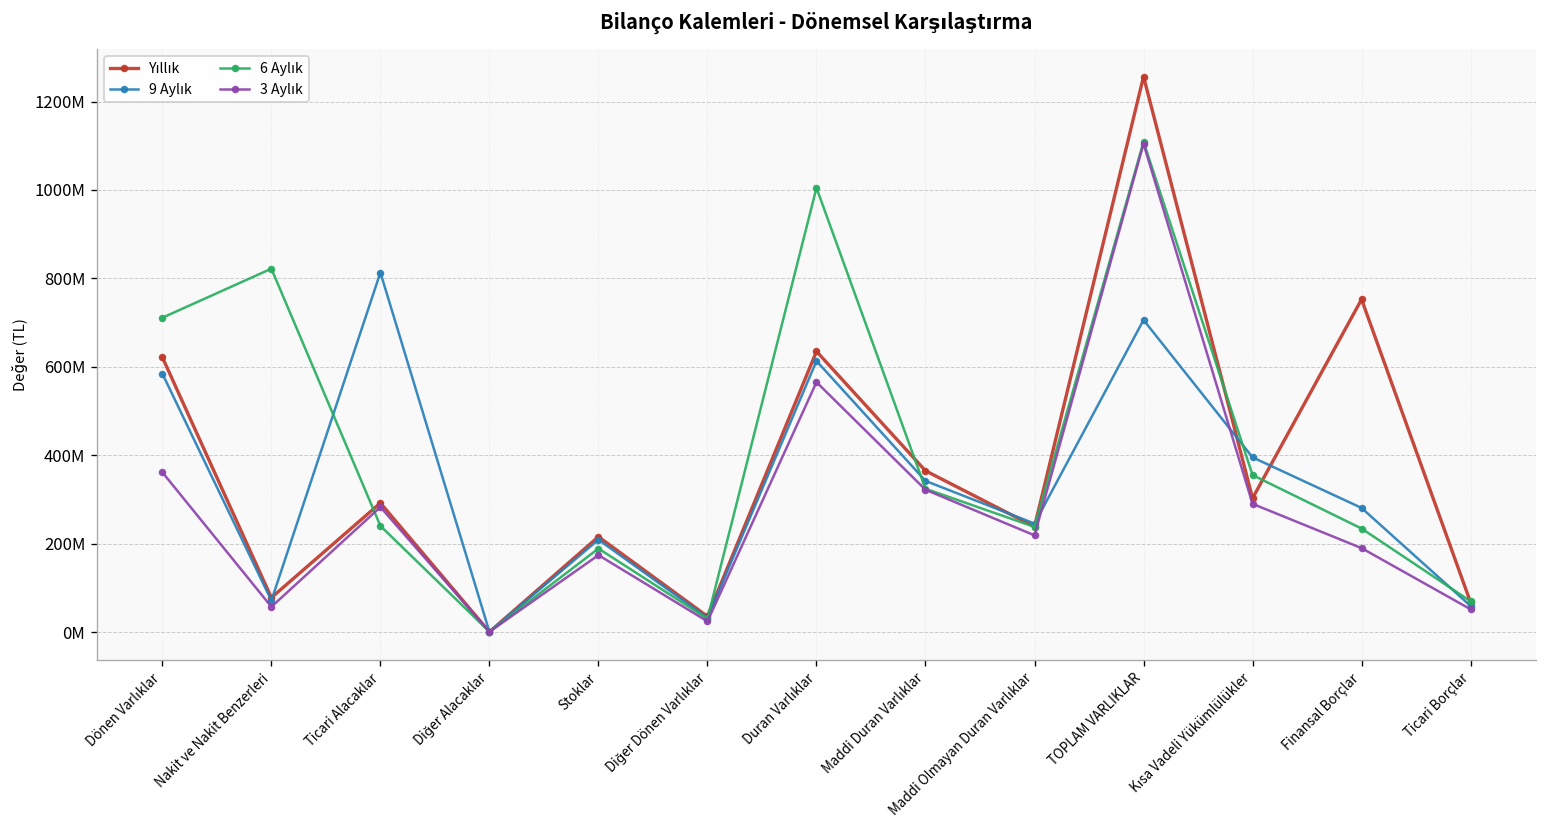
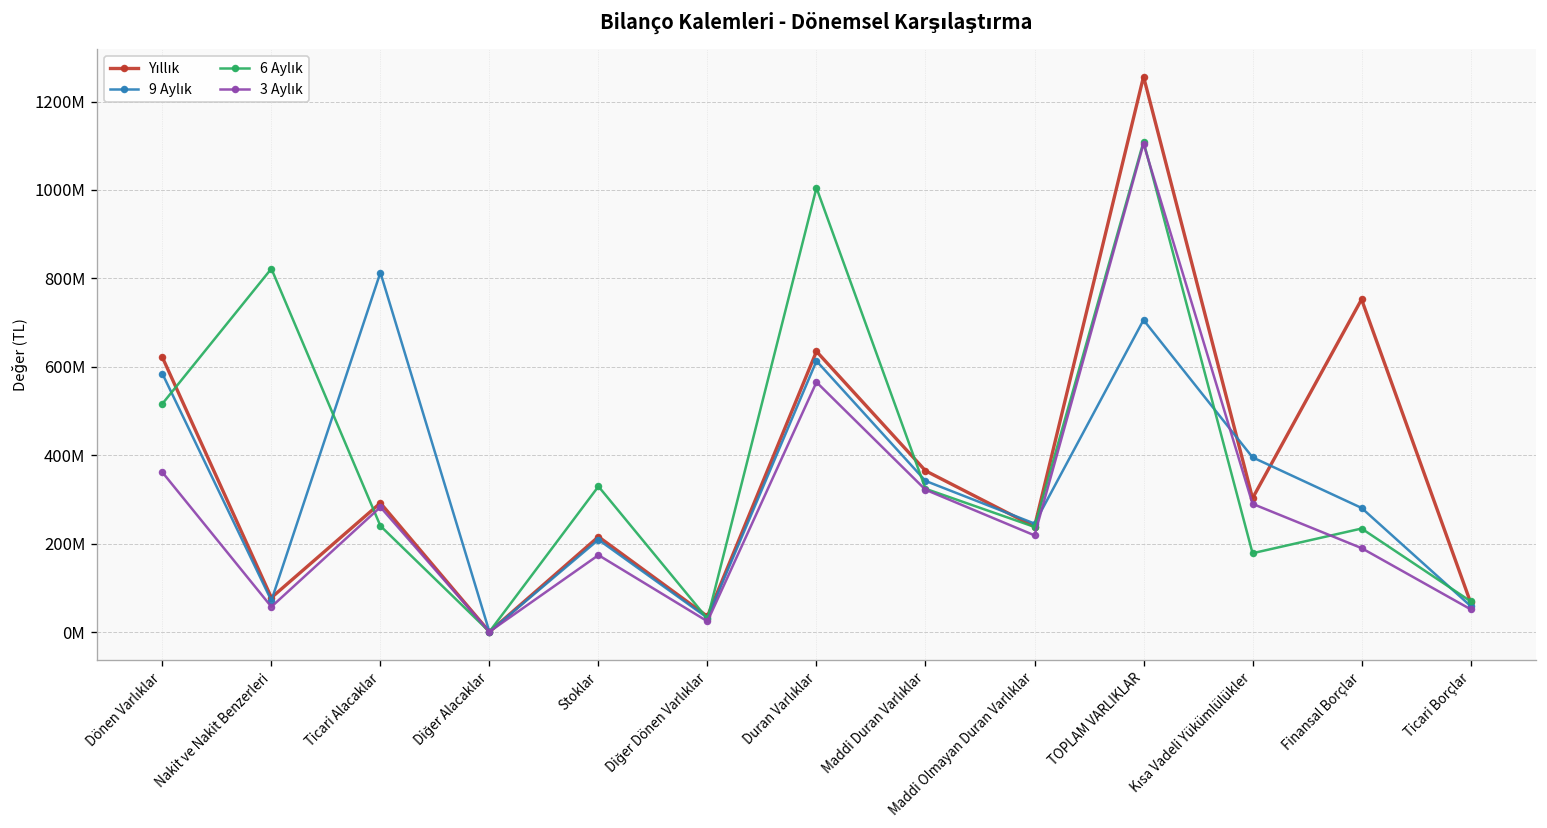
  {
    "Yıllık": {
      "Dönen Varlıklar": 620000000,
      "Ticari Alacaklar": 290000000,
      "Duran Varlıklar": 630000000,
      "Maddi Duran Varlıklar": 360000000,
      "TOPLAM VARLIKLAR": 1260000000,
      "Kısa Vadeli Yükümlülükler": 300000000,
      "Finansal Borçlar": 750000000
    },
    "9 Aylık": {
      "Dönen Varlıklar": 580000000,
      "Ticari Alacaklar": 810000000,
      "Duran Varlıklar": 610000000,
      "Maddi Duran Varlıklar": 340000000,
      "Maddi Olmayan Duran Varlıklar": 250000000,
      "TOPLAM VARLIKLAR": 710000000,
      "Kısa Vadeli Yükümlülükler": 400000000,
      "Finansal Borçlar": 280000000,
      "Ticari Borçlar": 60000000
    },
    "6 Aylık": {
-     "Dönen Varlıklar": 710000000,
+     "Dönen Varlıklar": 520000000,
      "Nakit ve Nakit Benzerleri": 820000000,
      "Ticari Alacaklar": 240000000,
-     "Stoklar": 190000000,
+     "Stoklar": 330000000,
      "Duran Varlıklar": 1000000000,
-     "Kısa Vadeli Yükümlülükler": 360000000,
+     "Kısa Vadeli Yükümlülükler": 180000000,
      "Finansal Borçlar": 230000000
    },
    "3 Aylık": {
      "Dönen Varlıklar": 360000000,
      "Nakit ve Nakit Benzerleri": 60000000,
      "Ticari Alacaklar": 280000000,
      "Stoklar": 170000000,
      "Duran Varlıklar": 570000000,
      "Maddi Olmayan Duran Varlıklar": 220000000,
      "Kısa Vadeli Yükümlülükler": 290000000,
      "Finansal Borçlar": 190000000,
      "Ticari Borçlar": 50000000
    }
  }
